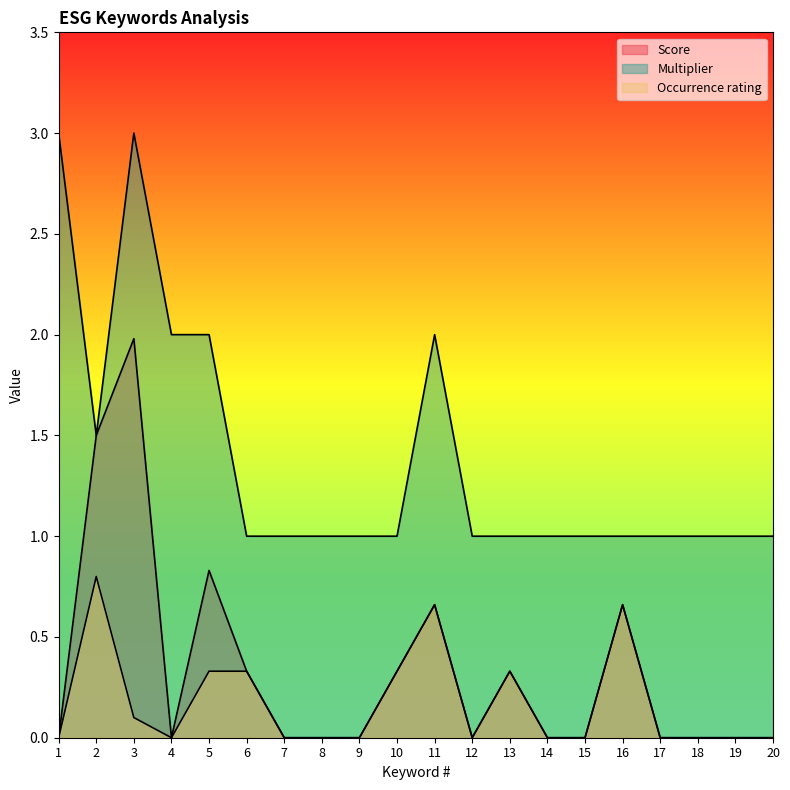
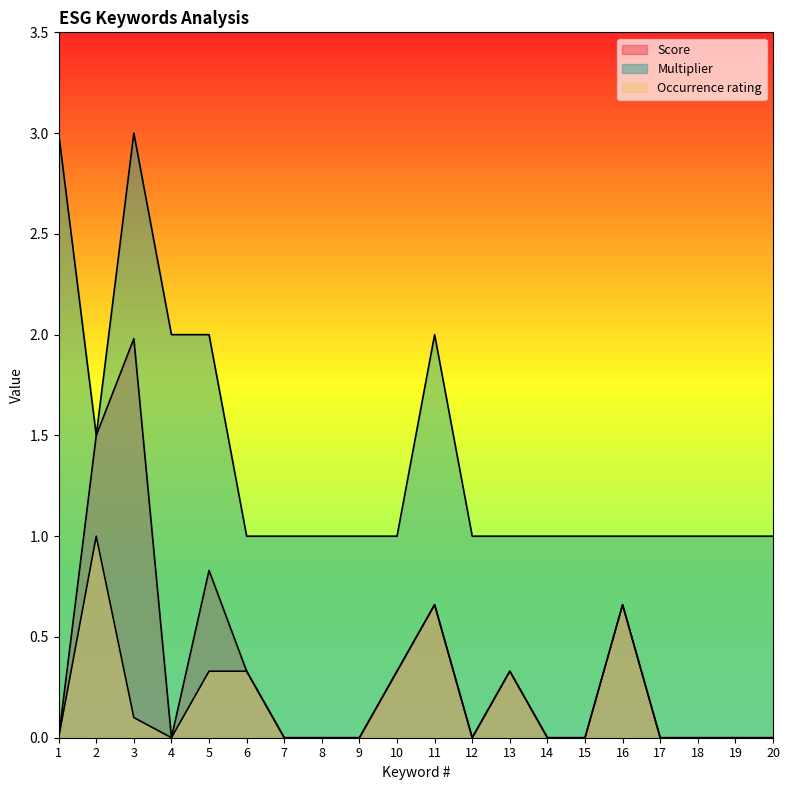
  {
    "Score": {
      "3": 1.98,
      "5": 0.83
    },
    "Multiplier": {
      "1": 3.0,
      "3": 3.0,
      "4": 2.0,
      "5": 2.0,
      "6": 1.0,
      "7": 1.0,
      "8": 1.0,
      "9": 1.0,
      "10": 1.0,
      "11": 2.0,
      "12": 1.0,
      "13": 1.0,
      "14": 1.0,
      "15": 1.0,
      "16": 1.0,
      "17": 1.0,
      "18": 1.0,
      "19": 1.0,
      "20": 1.0
    },
    "Occurrence rating": {
-     "2": 0.8,
+     "2": 1.0,
      "3": 0.1,
      "5": 0.33
    }
  }
